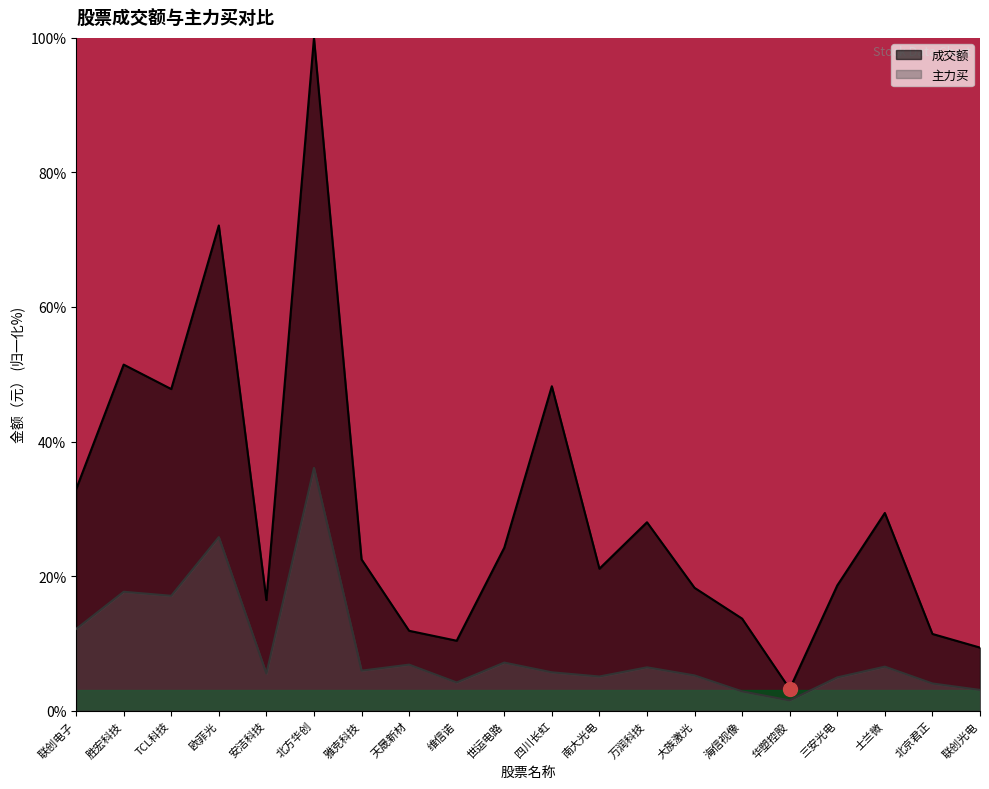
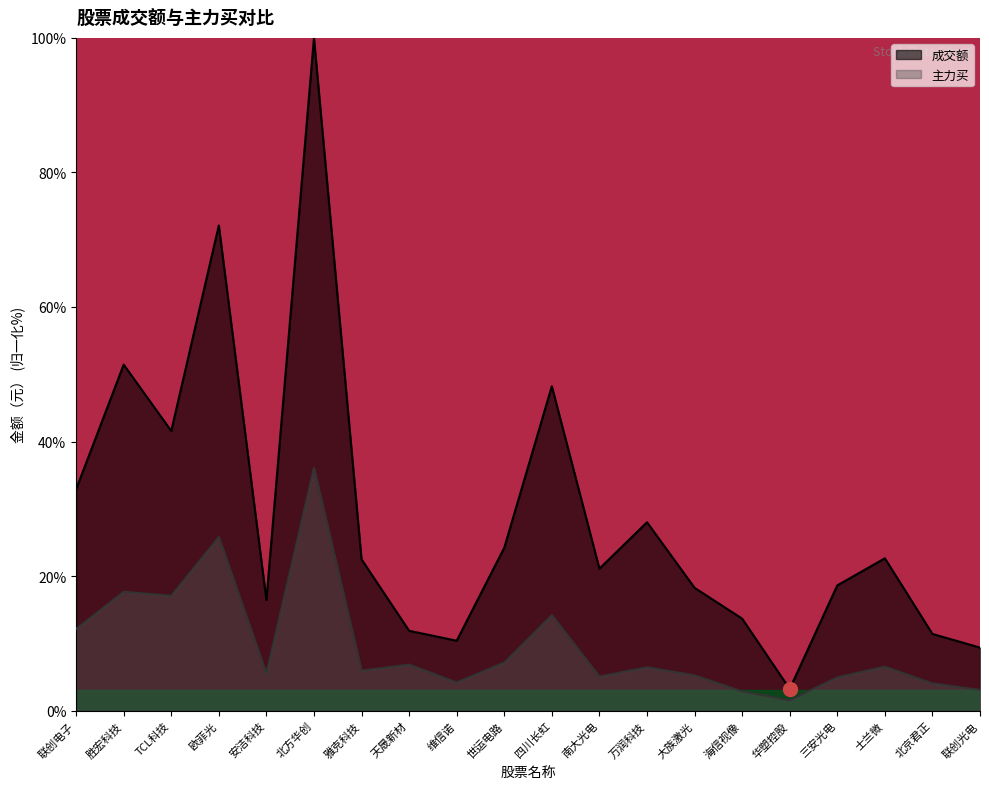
  {
    "成交额": {
      "联创电子": "33%",
      "胜宏科技": "51%",
-     "TCL科技": "48%",
+     "TCL科技": "42%",
      "欧菲光": "72%",
      "安洁科技": "16%",
      "北方华创": "100%",
      "雅克科技": "22%",
      "天晟新材": "12%",
      "维信诺": "10%",
      "世运电路": "24%",
      "四川长虹": "48%",
      "南大光电": "21%",
      "万润科技": "28%",
      "大族激光": "18%",
      "海信视像": "14%",
      "三安光电": "19%",
-     "士兰微": "29%",
+     "士兰微": "23%",
      "北京君正": "11%",
      "联创光电": "9%"
    },
    "主力买": {
      "联创电子": "12%",
      "胜宏科技": "18%",
      "TCL科技": "17%",
      "欧菲光": "26%",
      "安洁科技": "6%",
      "北方华创": "36%",
      "雅克科技": "6%",
      "天晟新材": "7%",
      "维信诺": "4%",
      "世运电路": "7%",
-     "四川长虹": "6%",
+     "四川长虹": "14%",
      "南大光电": "5%",
      "万润科技": "6%",
      "大族激光": "5%",
      "三安光电": "5%",
      "士兰微": "7%",
      "北京君正": "4%",
      "联创光电": "3%"
    }
  }
